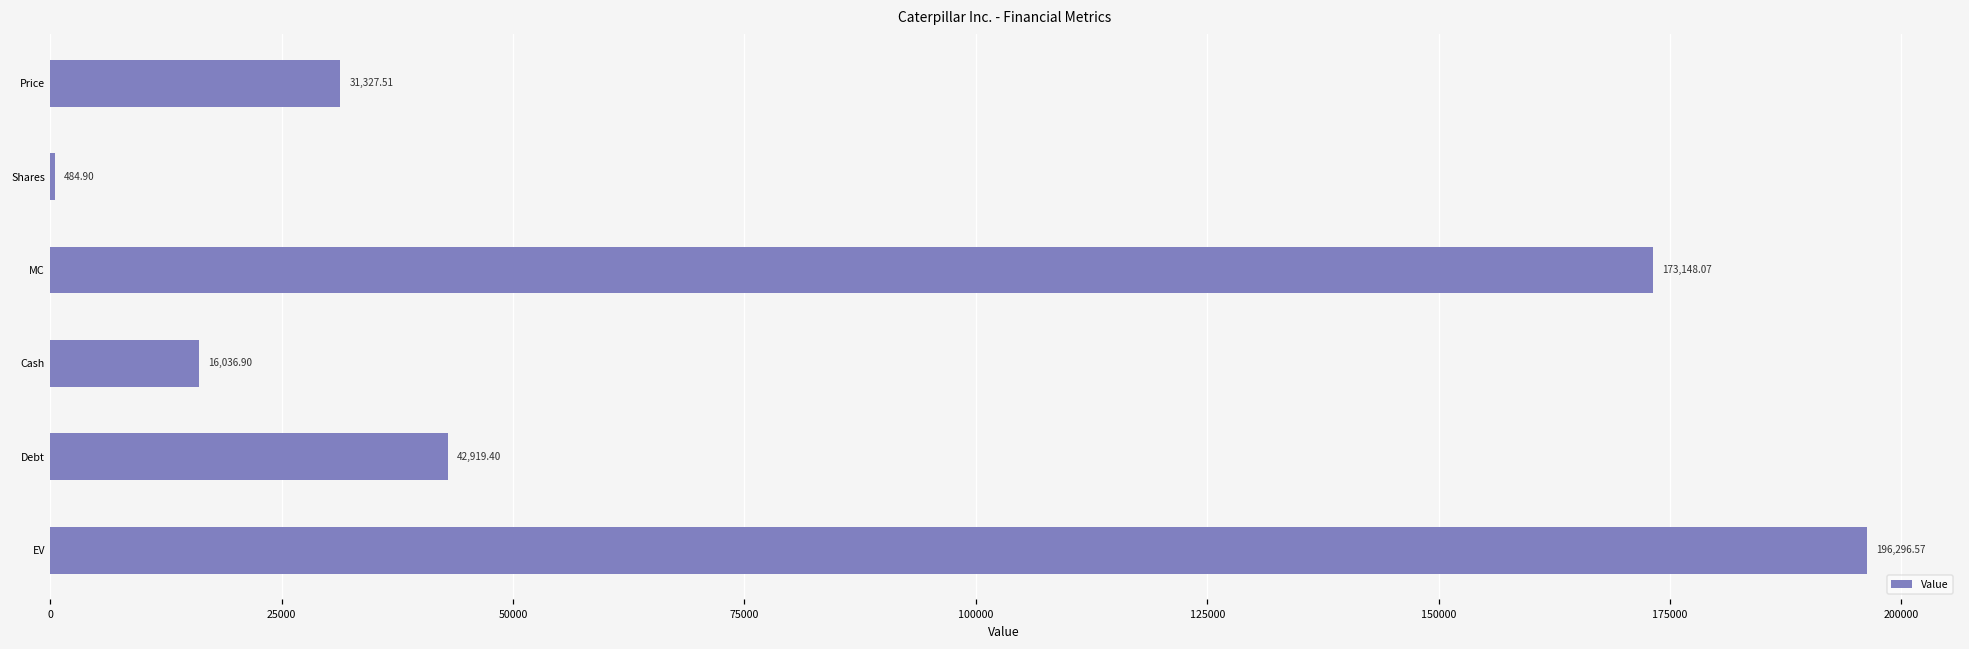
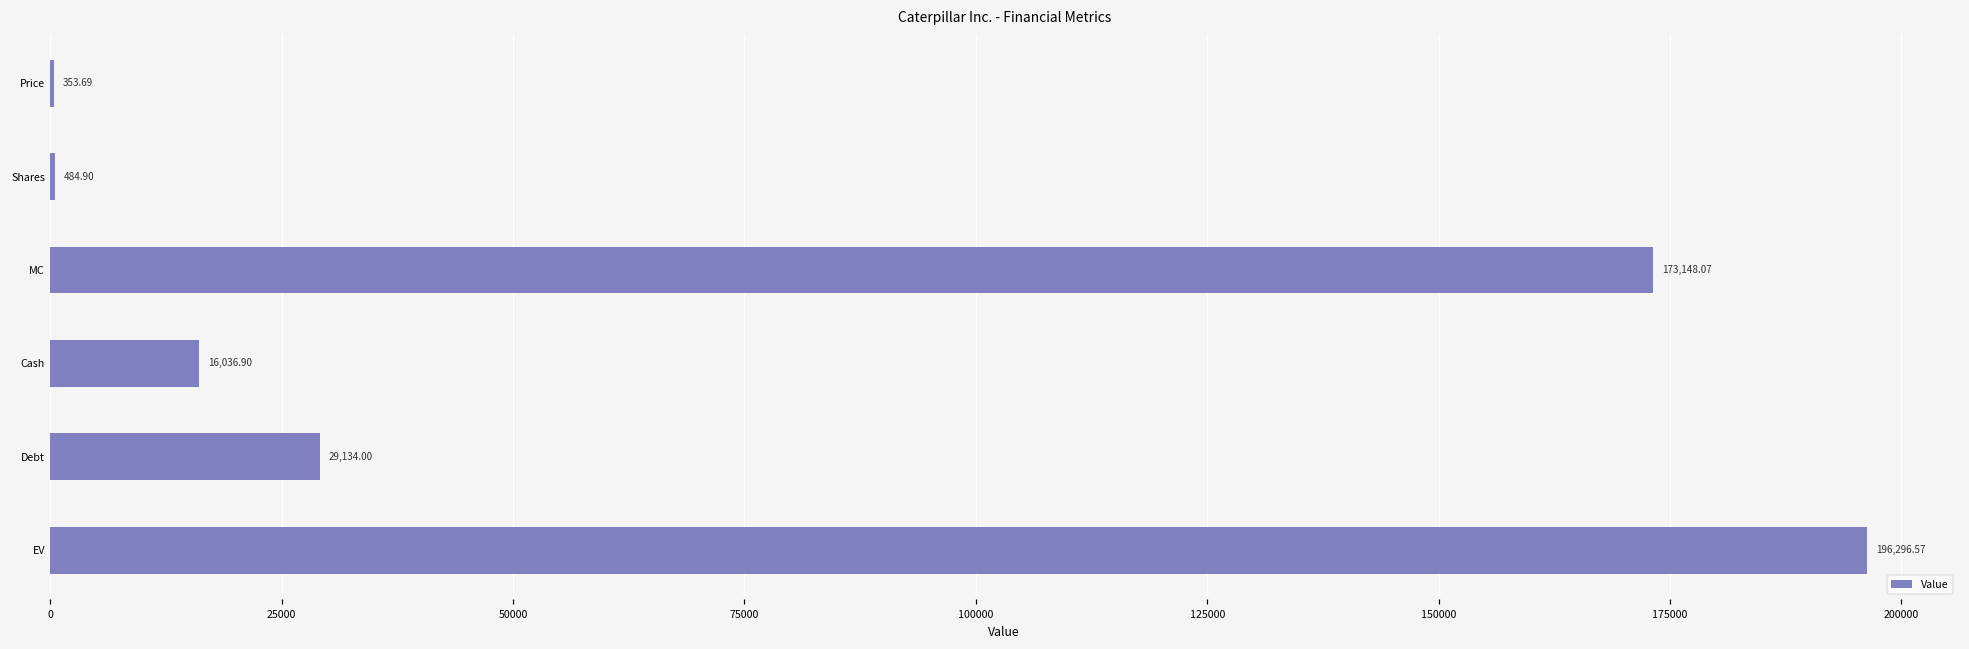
  {
-   "Price": "31,327.51",
+   "Price": "353.69",
    "Shares": "484.90",
    "MC": "173,148.07",
    "Cash": "16,036.90",
-   "Debt": "42,919.40",
+   "Debt": "29,134.00",
    "EV": "196,296.57"
  }
